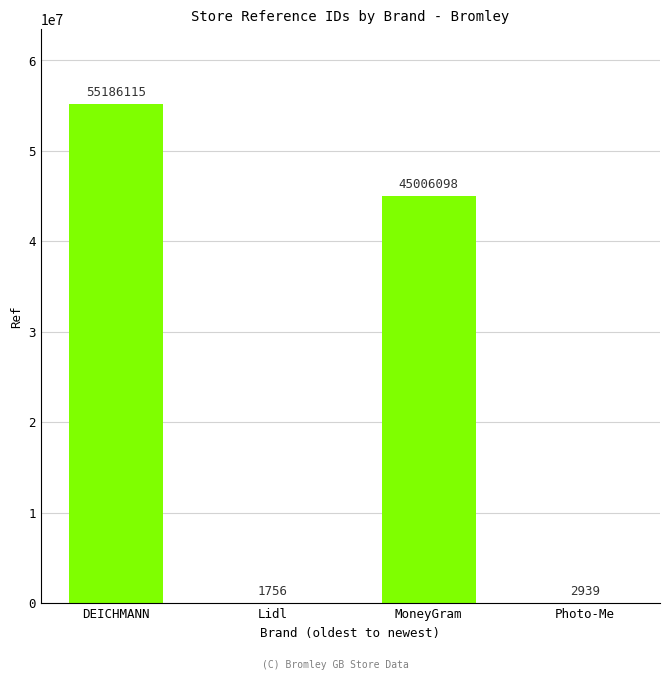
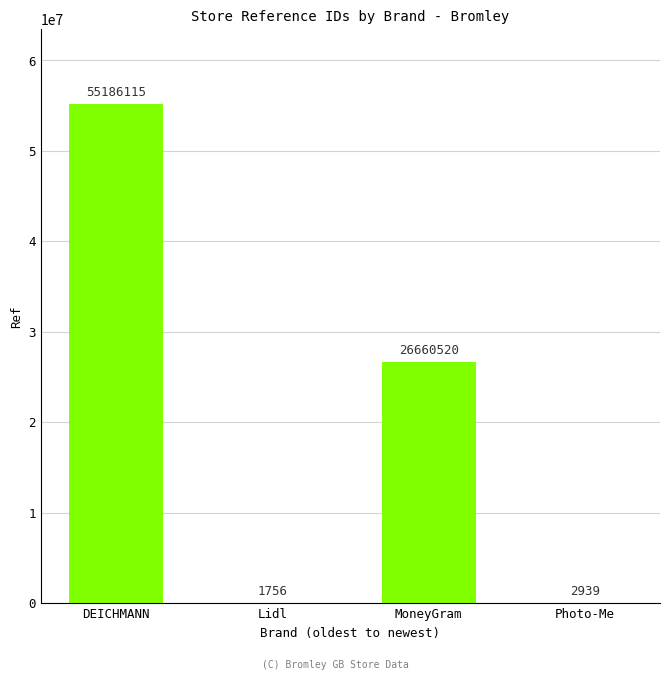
  {
    "DEICHMANN": 55186115,
    "Lidl": 1756,
-   "MoneyGram": 45006098,
+   "MoneyGram": 26660520,
    "Photo-Me": 2939
  }
